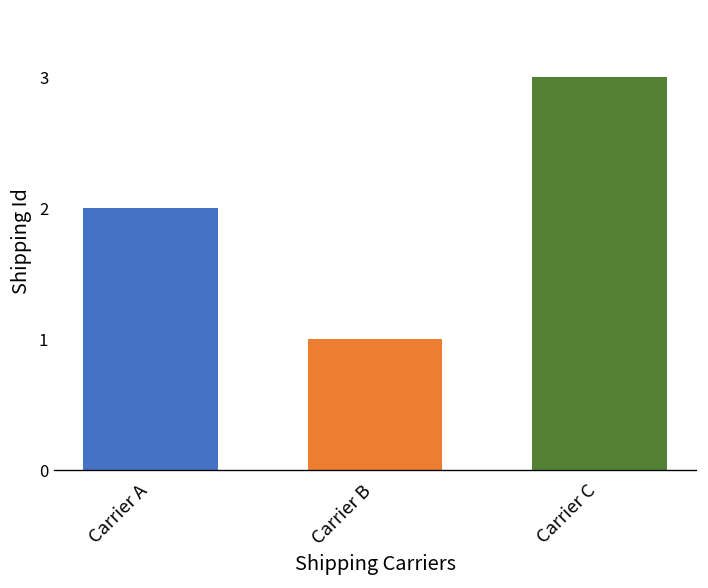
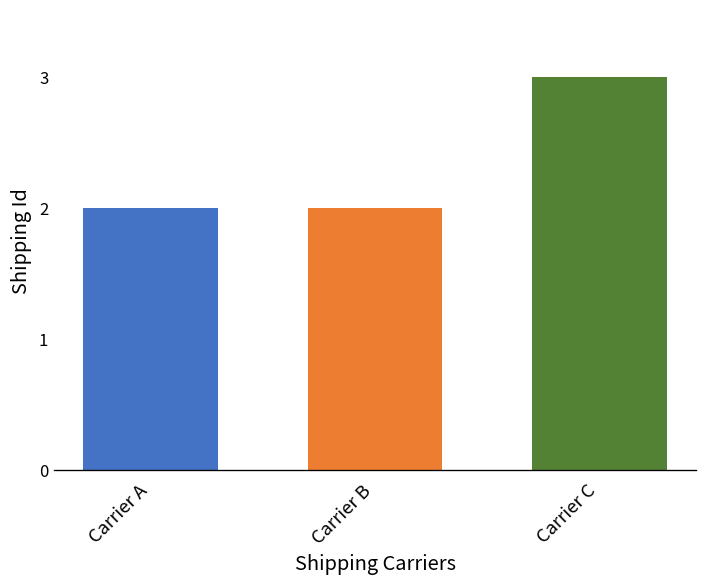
  {
    "Carrier A": 2,
-   "Carrier B": 1,
+   "Carrier B": 2,
    "Carrier C": 3
  }
